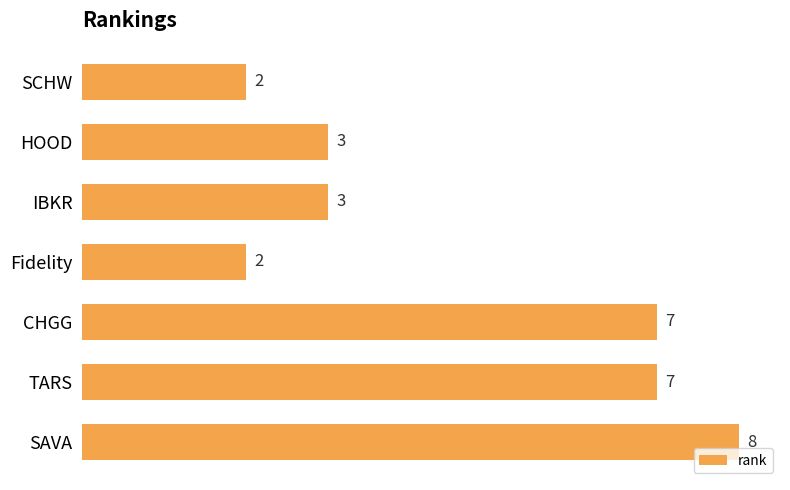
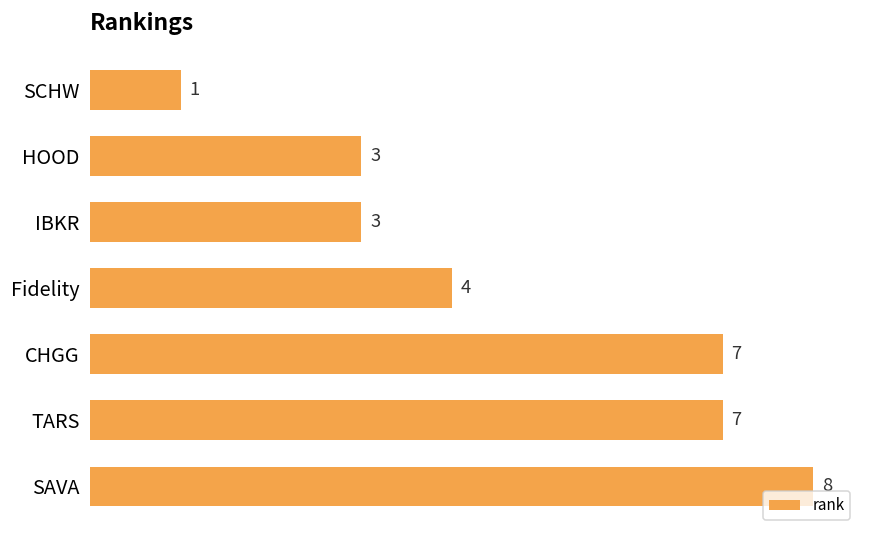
  {
-   "SCHW": 2,
+   "SCHW": 1,
    "HOOD": 3,
    "IBKR": 3,
-   "Fidelity": 2,
+   "Fidelity": 4,
    "CHGG": 7,
    "TARS": 7
  }
